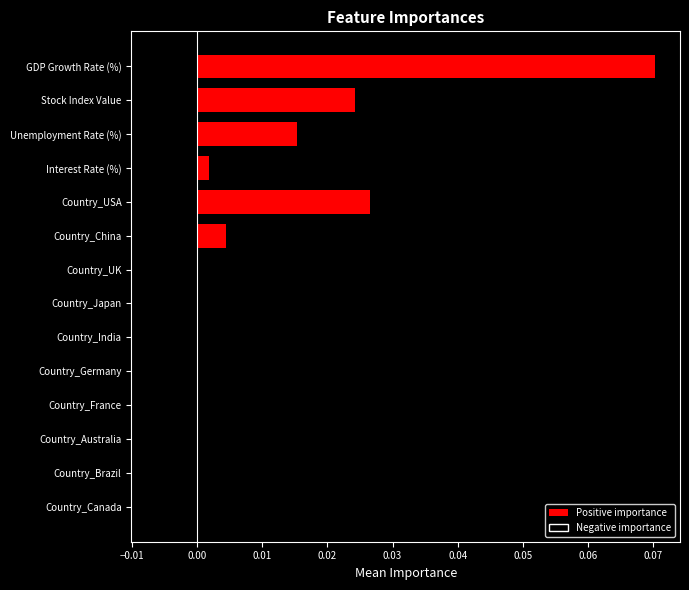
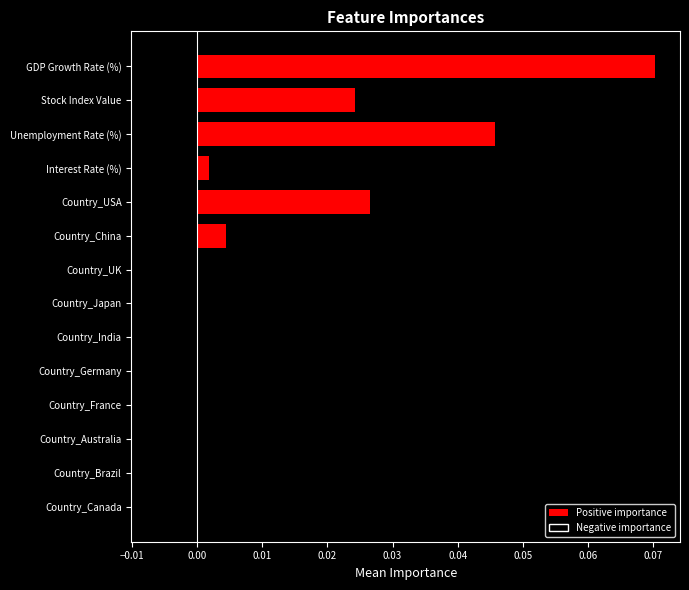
  {
    "GDP Growth Rate (%)": 0.070,
    "Stock Index Value": 0.024,
-   "Unemployment Rate (%)": 0.015,
+   "Unemployment Rate (%)": 0.046,
    "Interest Rate (%)": 0.002,
    "Country_USA": 0.027,
    "Country_China": 0.004,
    "Country_UK": 0.000,
    "Country_Japan": 0.000,
    "Country_India": 0.000,
    "Country_Germany": 0.000,
    "Country_France": 0.000,
    "Country_Australia": 0.000,
    "Country_Brazil": -0.006,
    "Country_Canada": -0.006
  }
